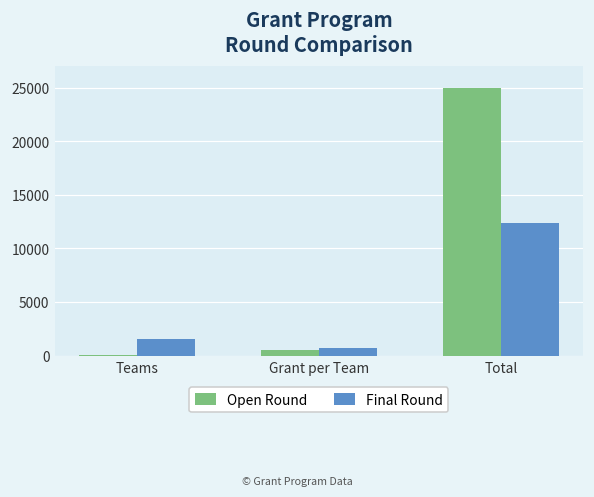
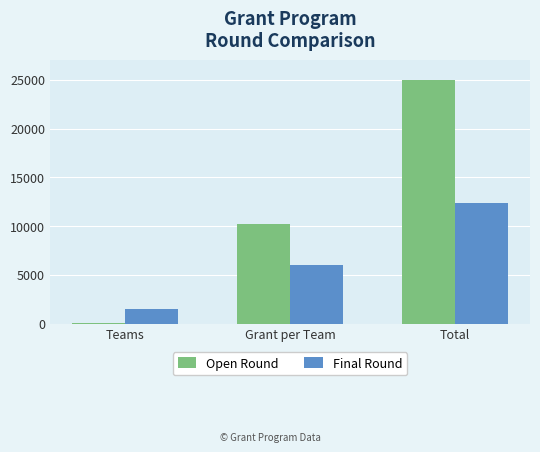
  {
    "Open Round": {
-     "Grant per Team": 1000,
+     "Grant per Team": 10000,
      "Total": 25000
    },
    "Final Round": {
      "Teams": 2000,
-     "Grant per Team": 1000,
+     "Grant per Team": 6000,
      "Total": 12000
    }
  }
